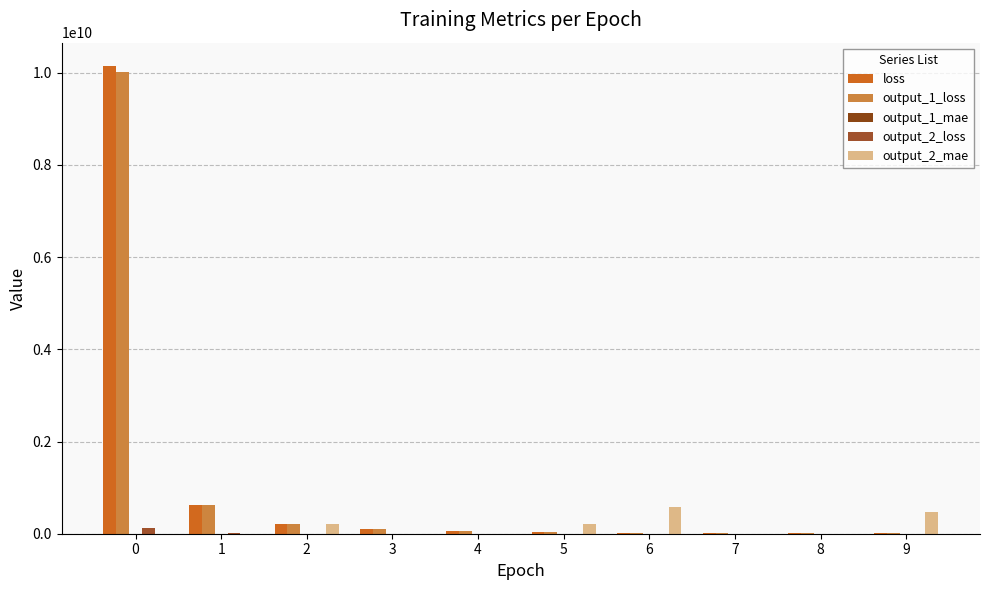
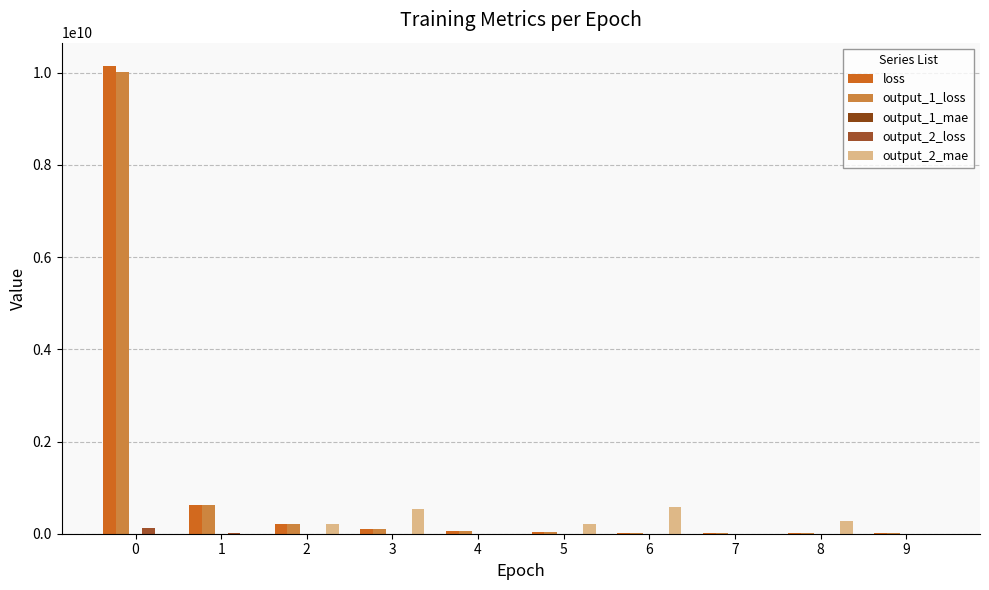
  {
    "output_2_mae": {
      "2": 200000000,
-     "3": 0,
+     "3": 500000000,
      "5": 200000000,
      "6": 600000000,
-     "8": 0,
-     "9": 500000000
+     "8": 300000000,
+     "9": 0
    }
  }
